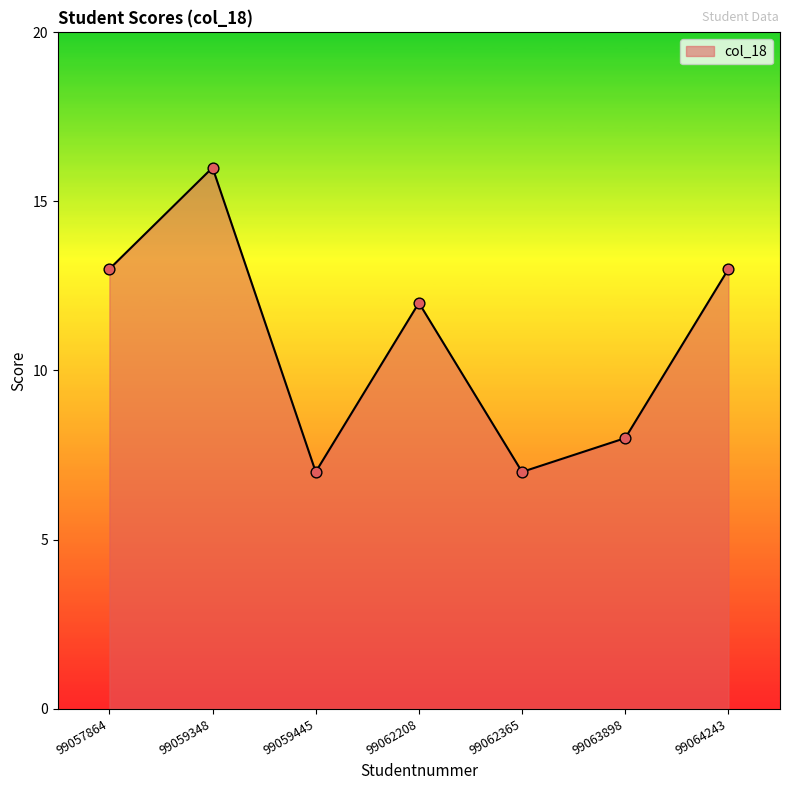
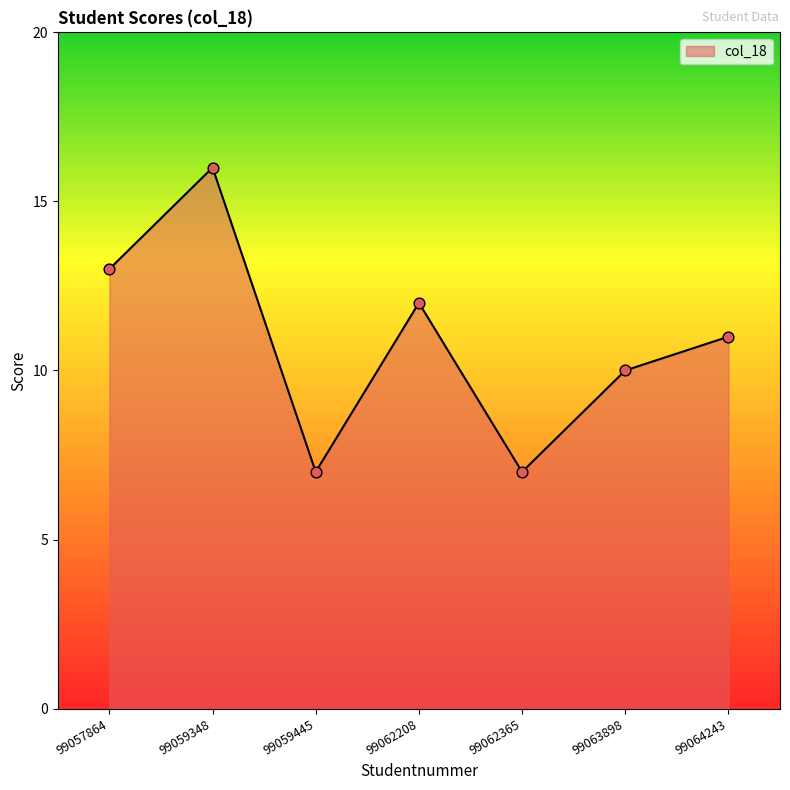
  {
    "99057864": 13,
    "99059348": 16,
    "99059445": 7,
    "99062208": 12,
    "99062365": 7,
-   "99063898": 8,
-   "99064243": 13
+   "99063898": 10,
+   "99064243": 11
  }
